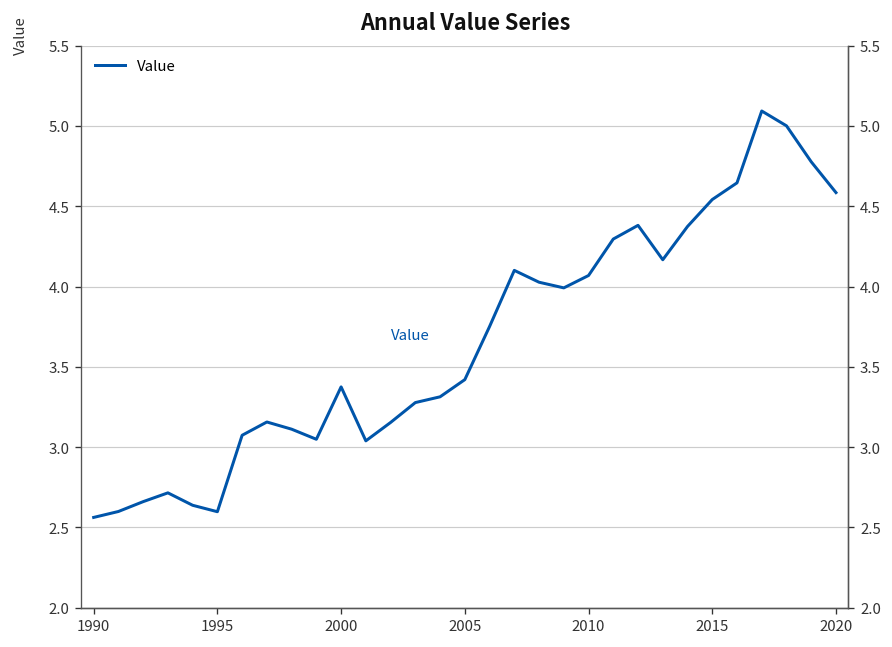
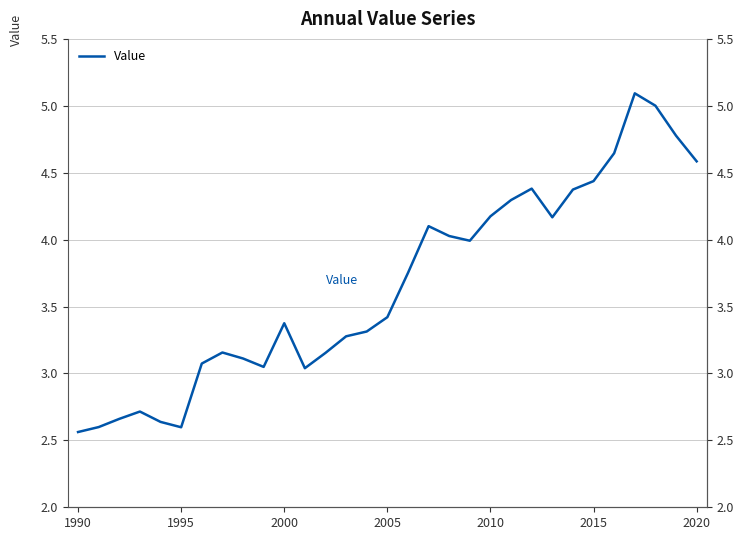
  {
    "1990": 2.56,
    "1995": 2.60,
    "2000": 3.38,
    "2005": 3.42,
-   "2010": 4.07,
-   "2015": 4.54,
+   "2010": 4.17,
+   "2015": 4.44,
    "2020": 4.59
  }
